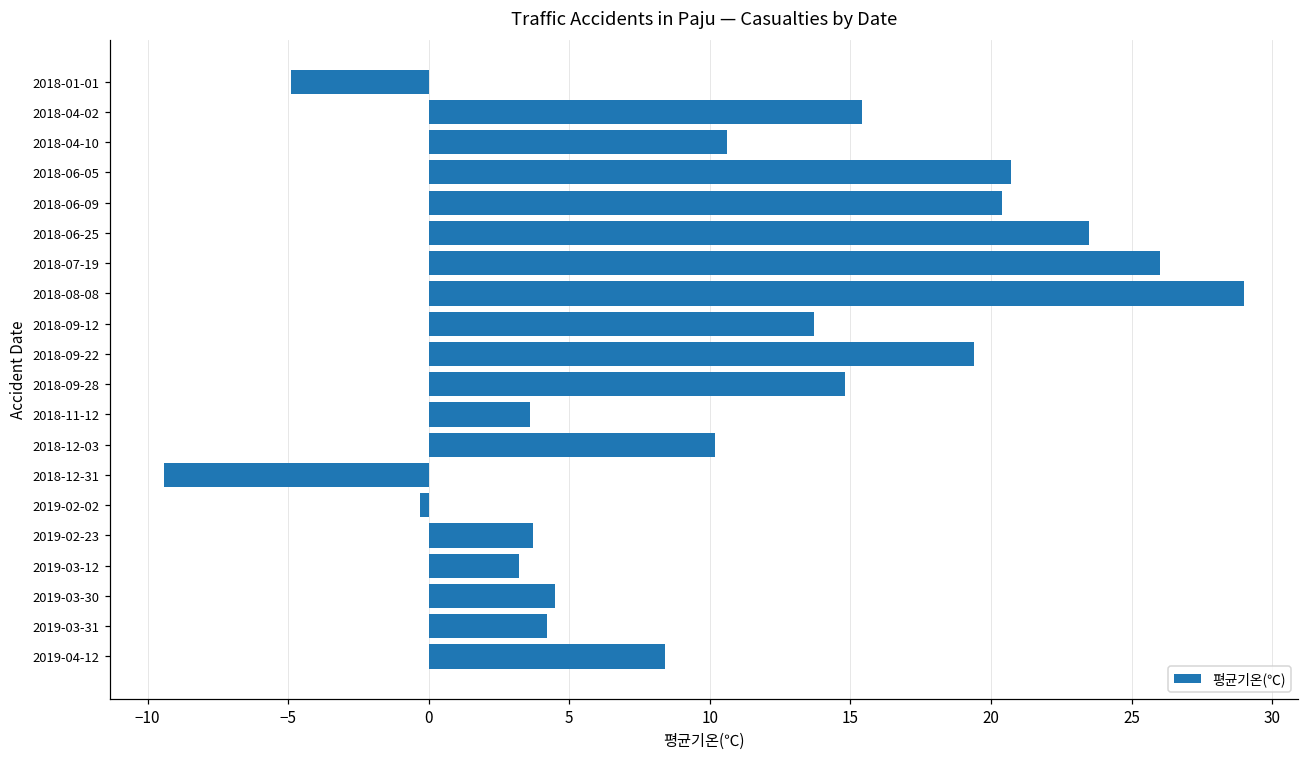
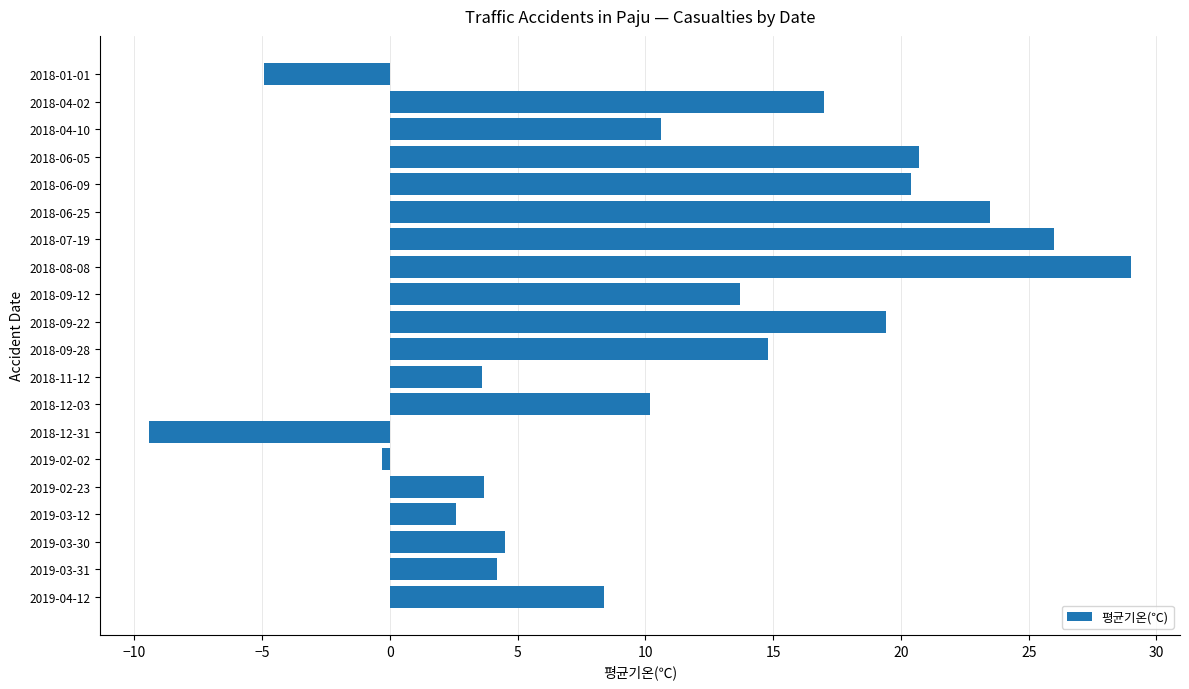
  {
    "2018-01-01": -4.9,
-   "2018-04-02": 15.4,
+   "2018-04-02": 17.0,
    "2018-04-10": 10.6,
    "2018-06-05": 20.7,
    "2018-06-09": 20.4,
    "2018-06-25": 23.5,
    "2018-07-19": 26.0,
    "2018-08-08": 29.0,
    "2018-09-12": 13.7,
    "2018-09-22": 19.4,
    "2018-09-28": 14.8,
    "2018-11-12": 3.6,
    "2018-12-03": 10.2,
    "2018-12-31": -9.4,
    "2019-02-02": -0.3,
    "2019-02-23": 3.7,
-   "2019-03-12": 3.2,
+   "2019-03-12": 2.6,
    "2019-03-30": 4.5,
    "2019-03-31": 4.2,
    "2019-04-12": 8.4
  }
